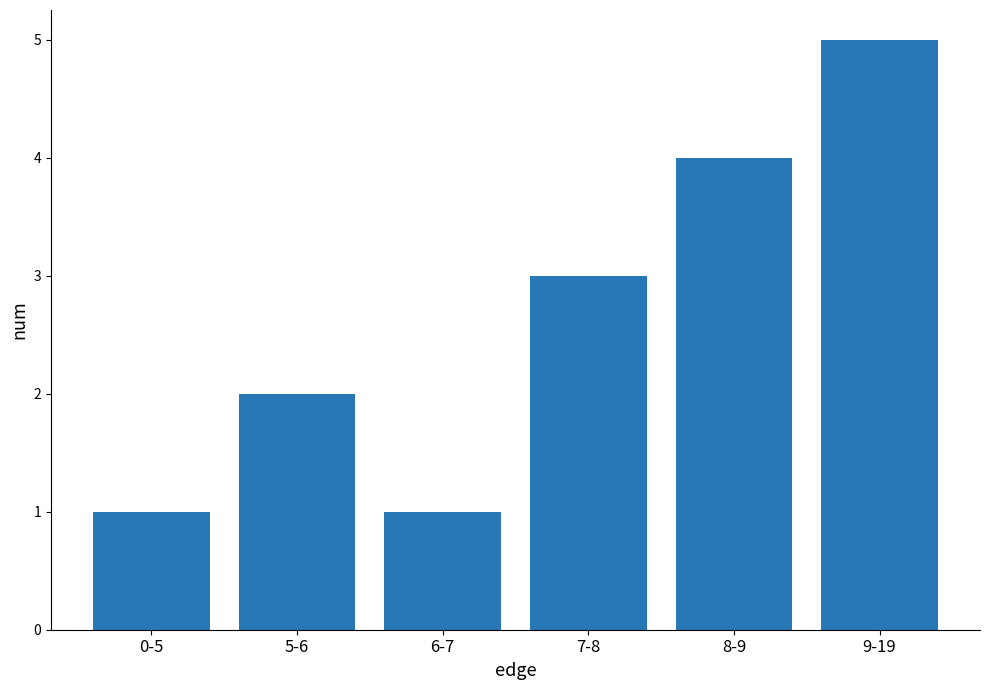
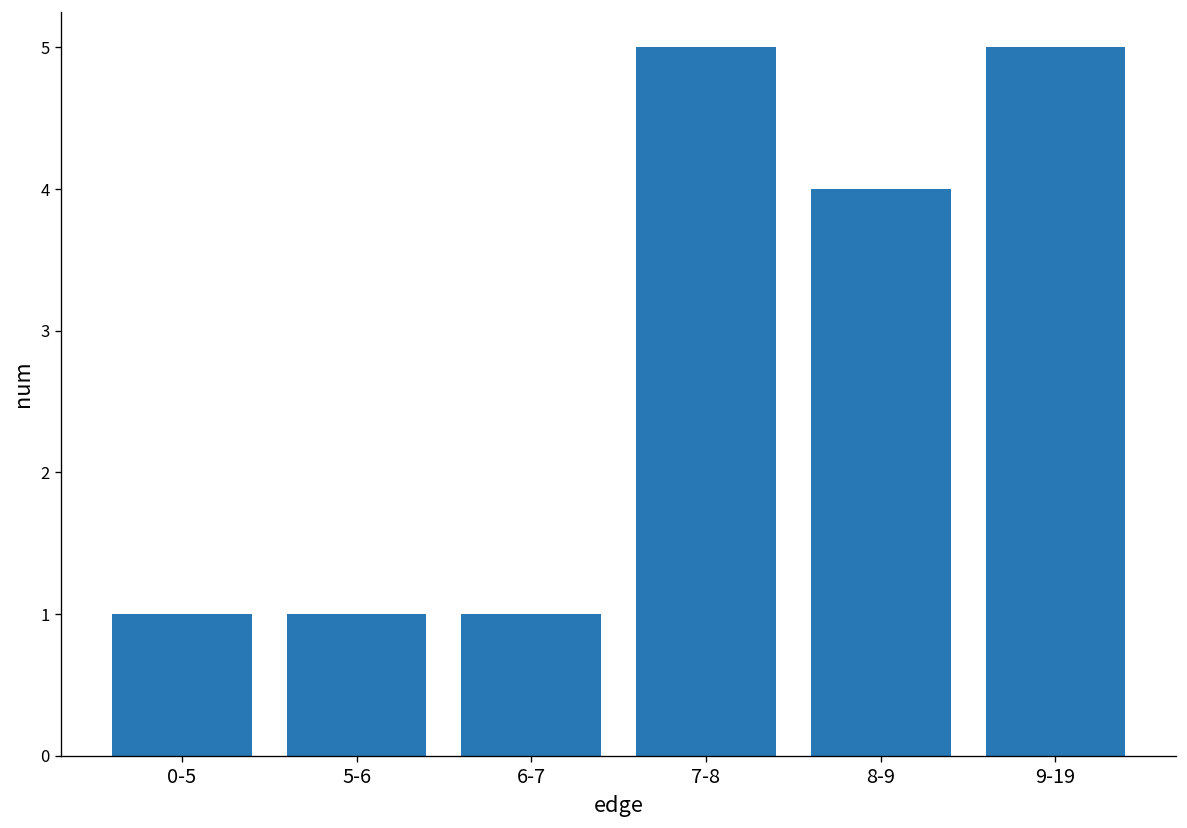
  {
    "0-5": 1,
-   "5-6": 2,
+   "5-6": 1,
    "6-7": 1,
-   "7-8": 3,
+   "7-8": 5,
    "8-9": 4,
    "9-19": 5
  }
